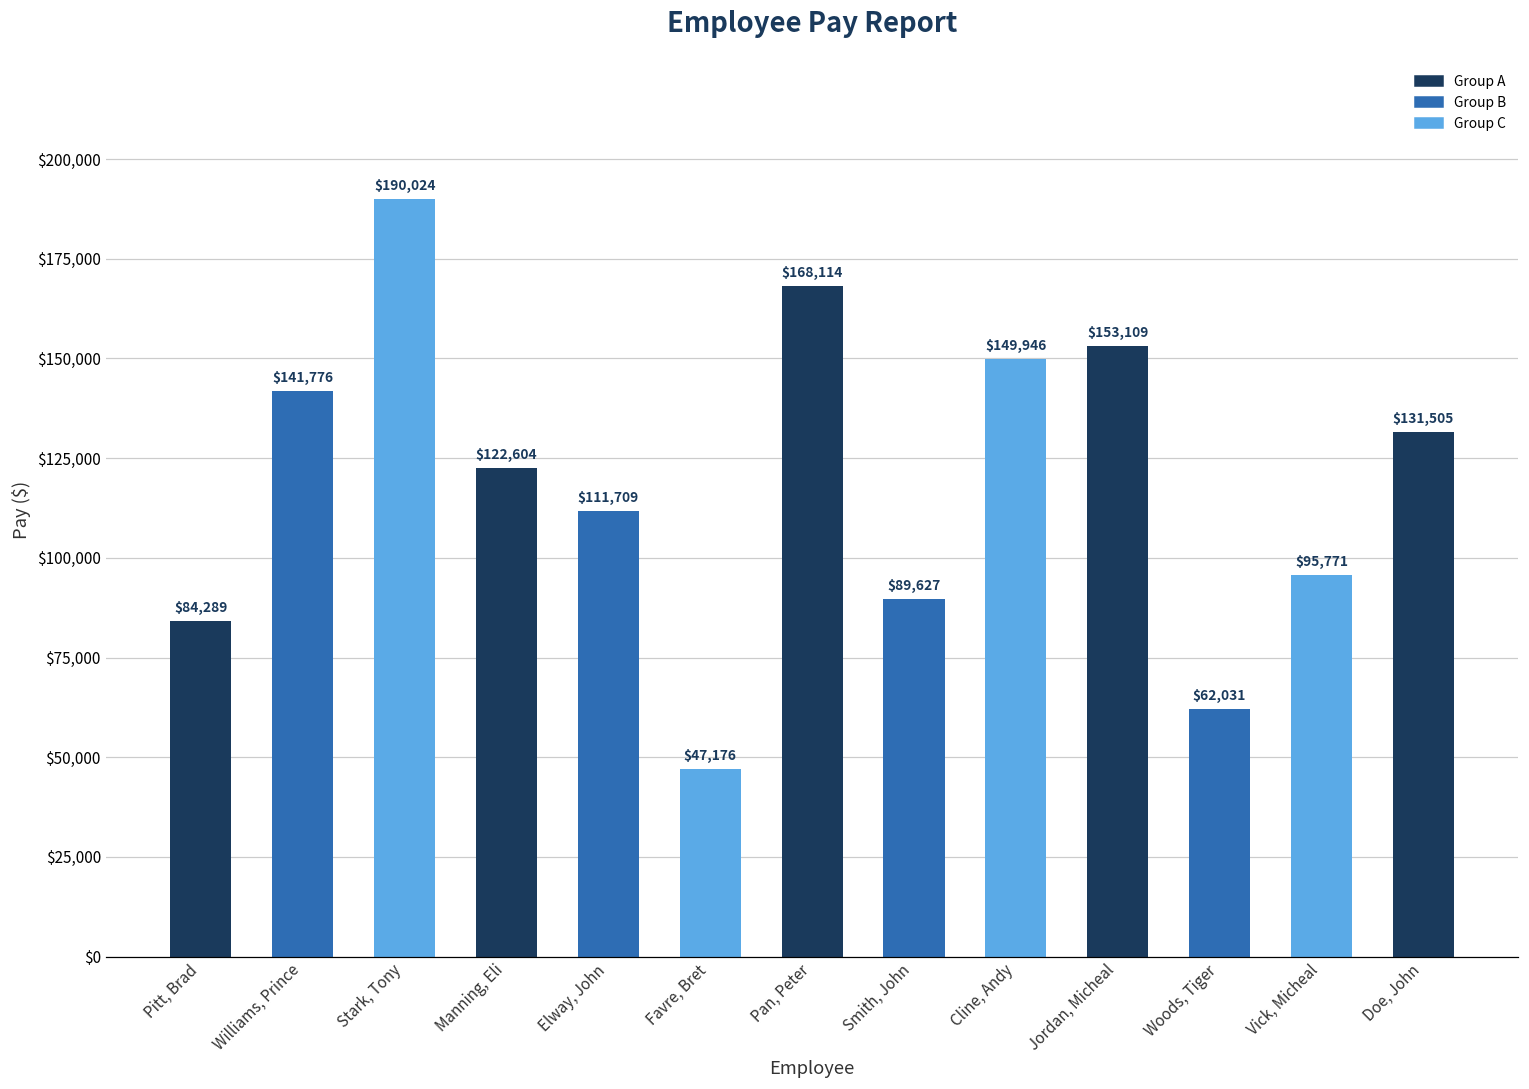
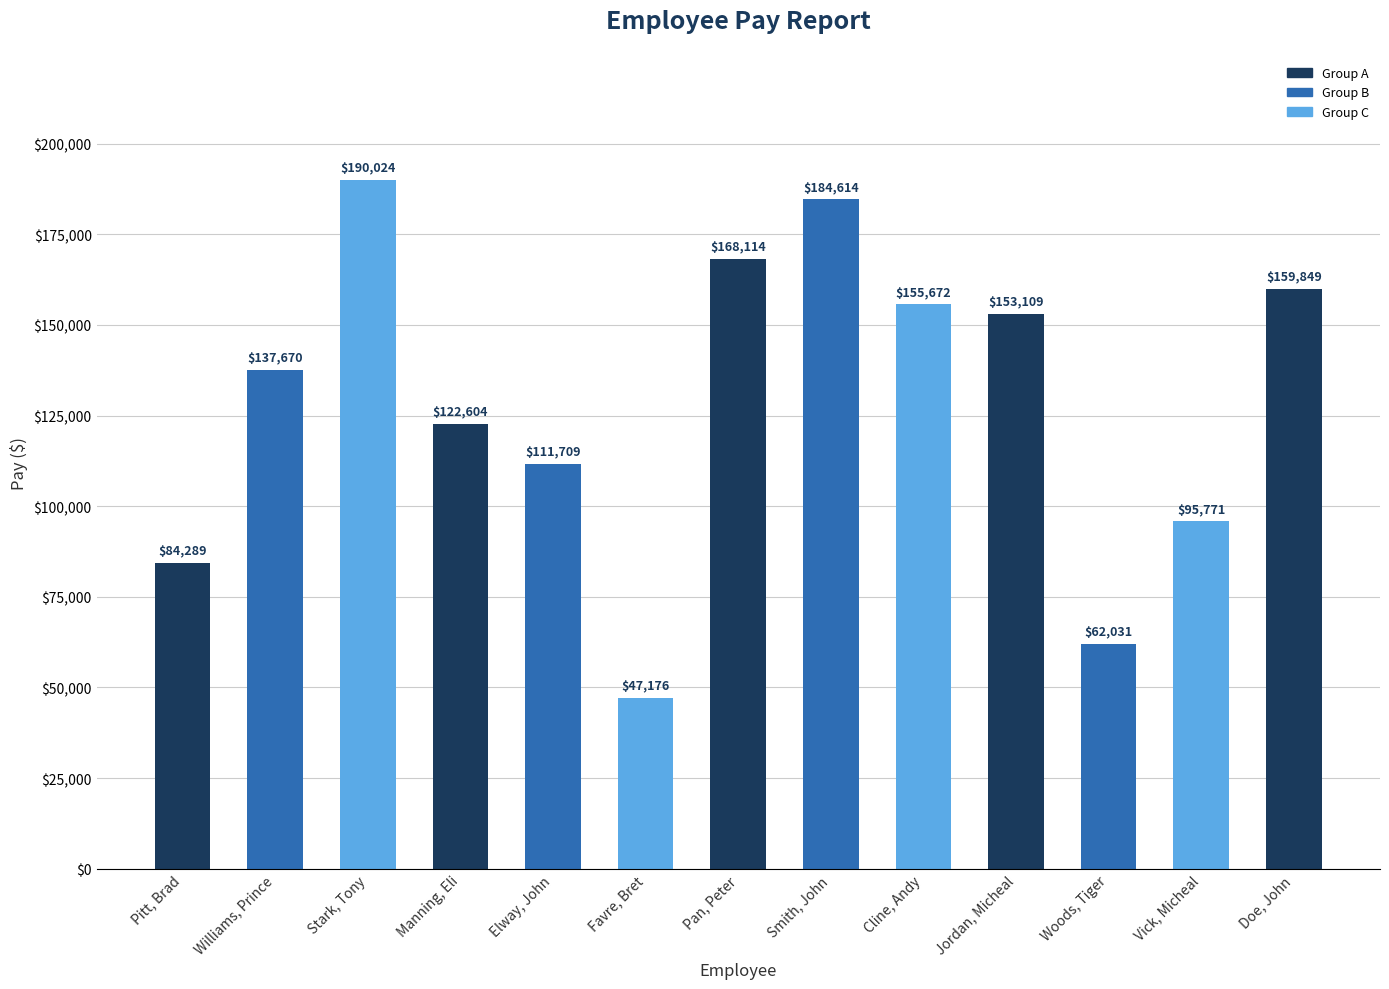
  {
    "Pitt, Brad": "$84,289",
-   "Williams, Prince": "$141,776",
+   "Williams, Prince": "$137,670",
    "Stark, Tony": "$190,024",
    "Manning, Eli": "$122,604",
    "Elway, John": "$111,709",
    "Favre, Bret": "$47,176",
    "Pan, Peter": "$168,114",
-   "Smith, John": "$89,627",
-   "Cline, Andy": "$149,946",
+   "Smith, John": "$184,614",
+   "Cline, Andy": "$155,672",
    "Jordan, Micheal": "$153,109",
    "Woods, Tiger": "$62,031",
    "Vick, Micheal": "$95,771",
-   "Doe, John": "$131,505"
+   "Doe, John": "$159,849"
  }
